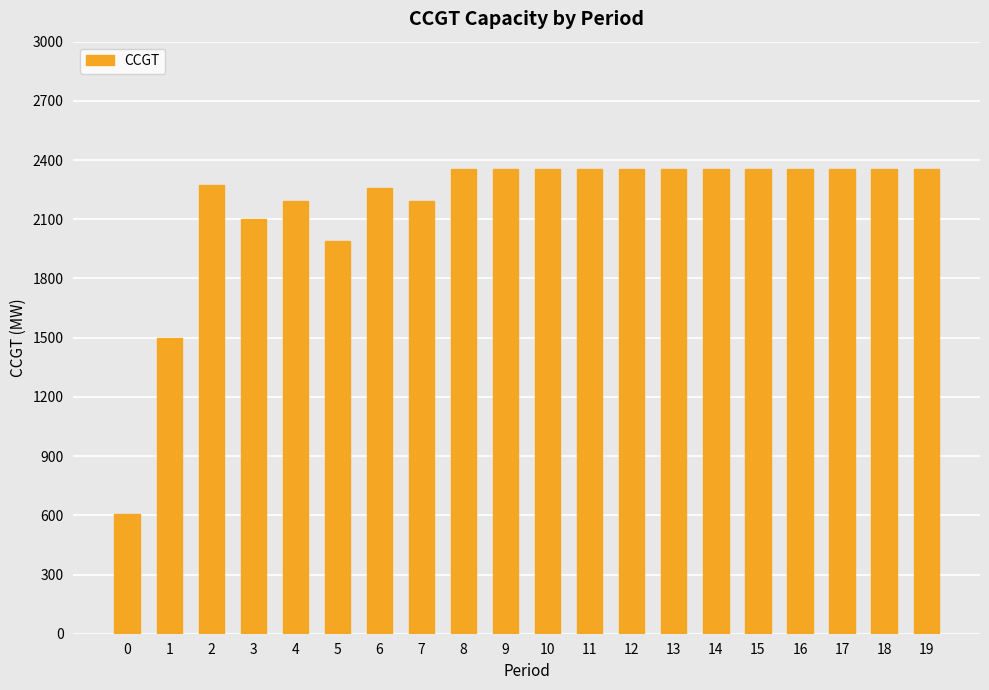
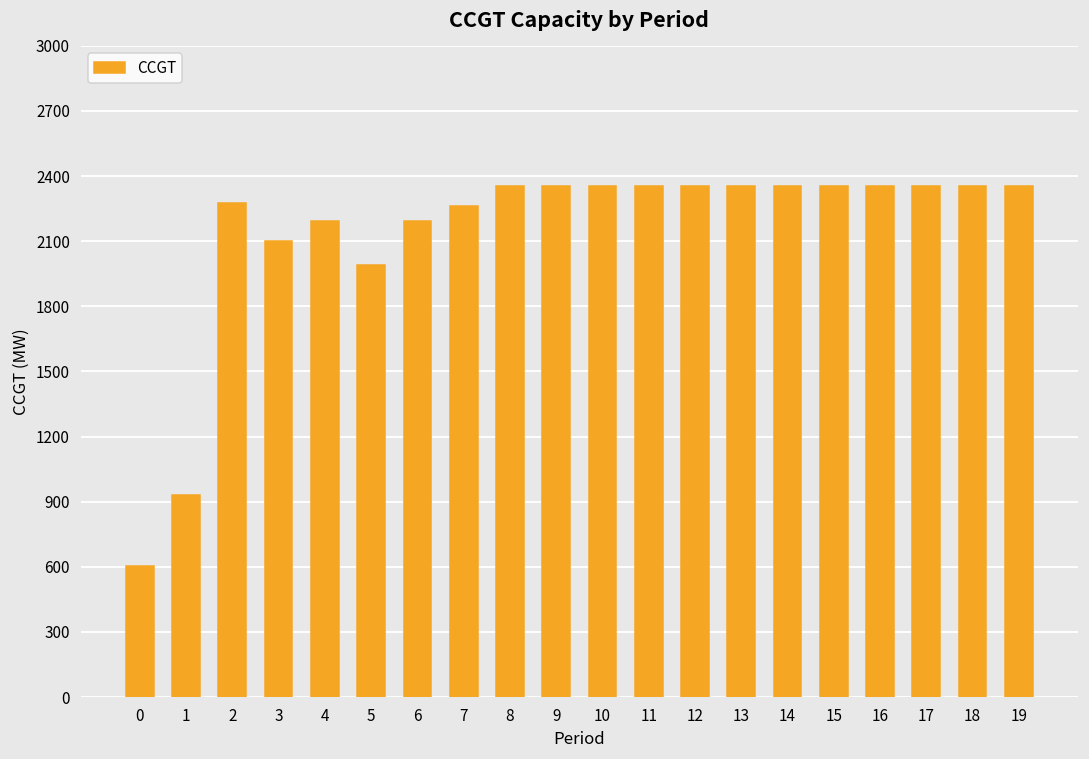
  {
    "0": 610,
-   "1": 1500,
+   "1": 930,
    "2": 2280,
    "3": 2100,
    "4": 2190,
    "5": 1990,
-   "6": 2260,
-   "7": 2190,
+   "6": 2190,
+   "7": 2260,
    "8": 2360,
    "9": 2360,
    "10": 2360,
    "11": 2360,
    "12": 2360,
    "13": 2360,
    "14": 2360,
    "15": 2360,
    "16": 2360,
    "17": 2360,
    "18": 2360,
    "19": 2360
  }
